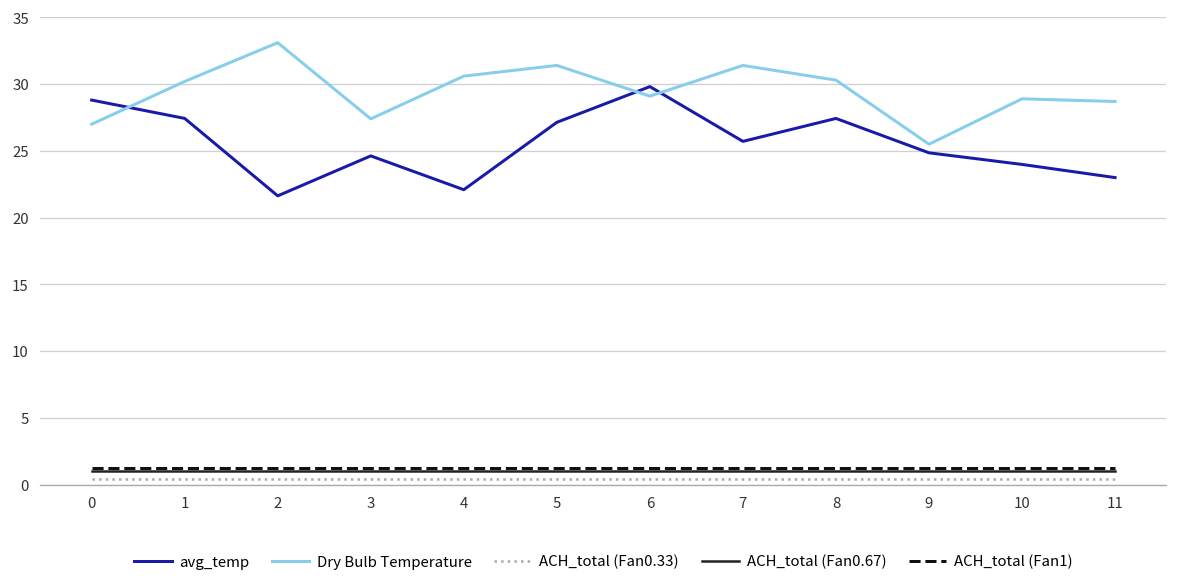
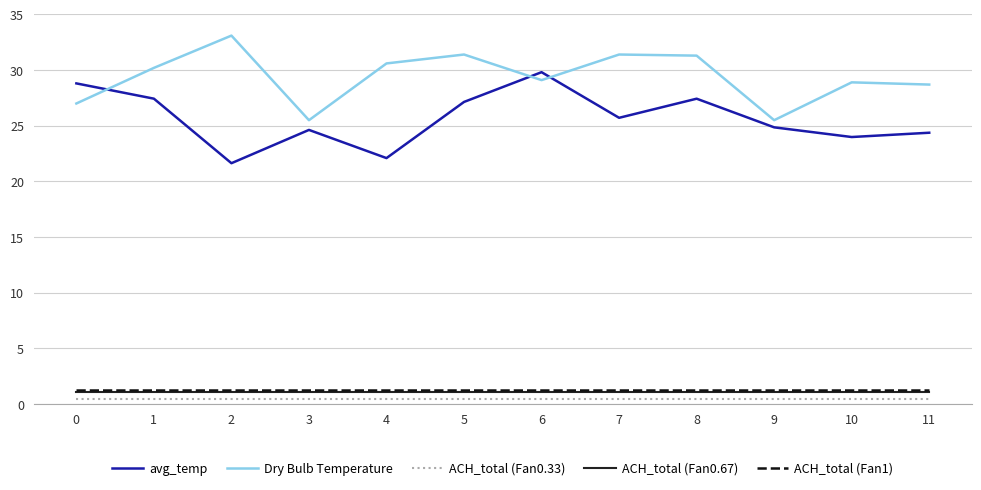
  {
    "avg_temp": {
      "0": 28.8,
      "1": 27.4,
      "2": 21.6,
      "3": 24.6,
      "4": 22.1,
      "5": 27.1,
      "6": 29.8,
      "7": 25.7,
      "8": 27.4,
      "9": 24.9,
      "10": 24.0,
-     "11": 23.0
+     "11": 24.4
    },
    "Dry Bulb Temperature": {
      "0": 27.0,
      "1": 30.2,
      "2": 33.1,
-     "3": 27.4,
+     "3": 25.5,
      "4": 30.6,
      "5": 31.4,
      "6": 29.1,
      "7": 31.4,
-     "8": 30.3,
+     "8": 31.3,
      "9": 25.5,
      "10": 28.9,
      "11": 28.7
    },
    "ACH_total (Fan0.33)": {
      "0": 0.4,
      "1": 0.4,
      "2": 0.4,
      "3": 0.4,
      "4": 0.4,
      "5": 0.4,
      "6": 0.4,
      "7": 0.4,
      "8": 0.4,
      "9": 0.4,
      "10": 0.4,
      "11": 0.4
    }
  }
